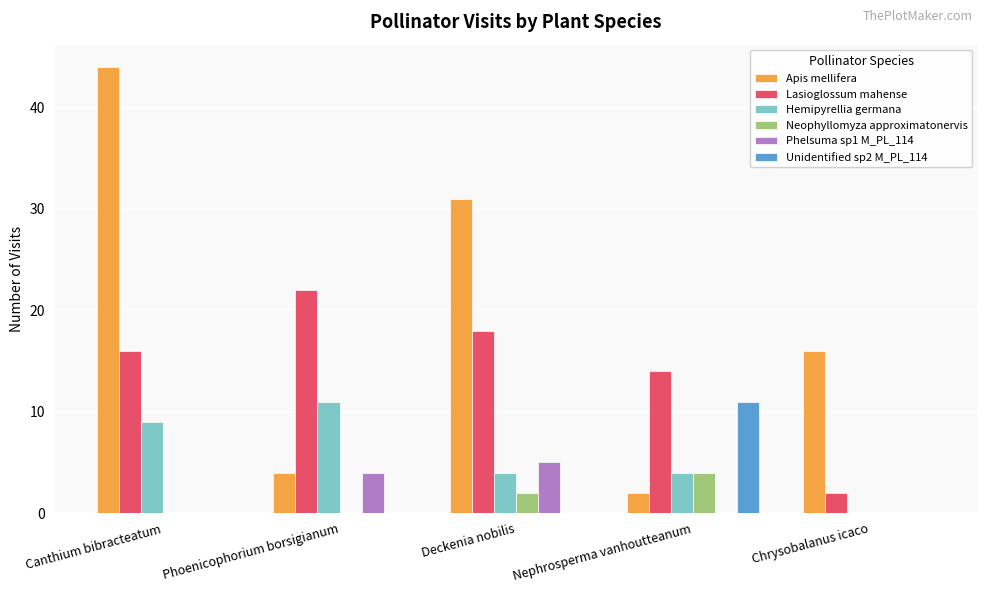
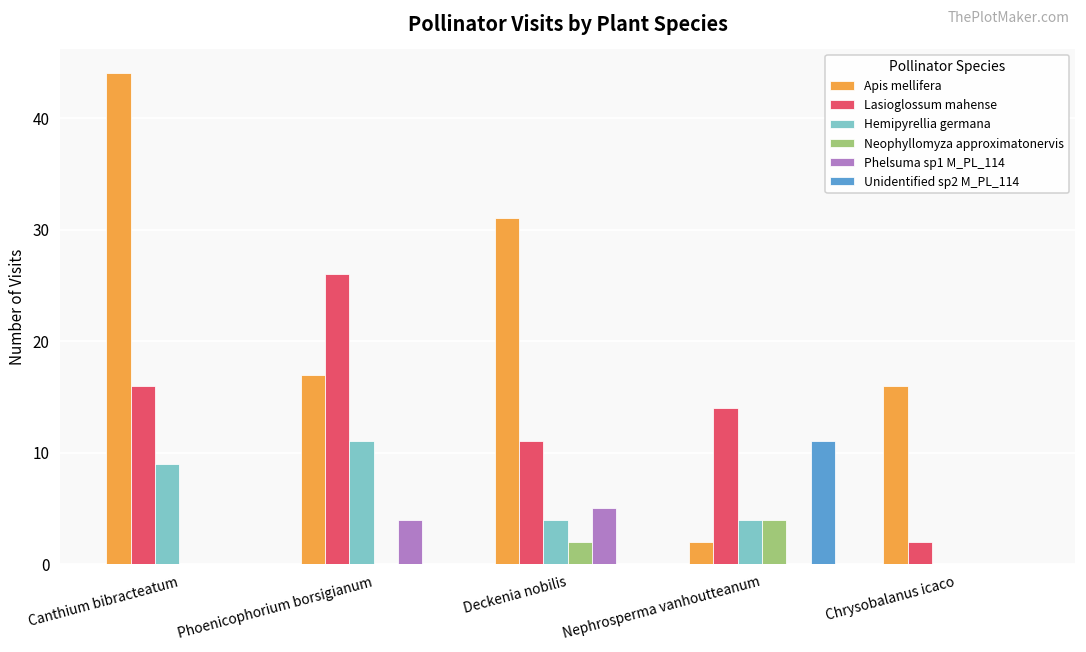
  {
    "Apis mellifera": {
      "Canthium bibracteatum": 44,
-     "Phoenicophorium borsigianum": 4,
+     "Phoenicophorium borsigianum": 17,
      "Deckenia nobilis": 31,
      "Nephrosperma vanhoutteanum": 2,
      "Chrysobalanus icaco": 16
    },
    "Lasioglossum mahense": {
      "Canthium bibracteatum": 16,
-     "Phoenicophorium borsigianum": 22,
-     "Deckenia nobilis": 18,
+     "Phoenicophorium borsigianum": 26,
+     "Deckenia nobilis": 11,
      "Nephrosperma vanhoutteanum": 14,
      "Chrysobalanus icaco": 2
    },
    "Neophyllomyza approximatonervis": {
      "Canthium bibracteatum": 0,
      "Phoenicophorium borsigianum": 0,
      "Deckenia nobilis": 2,
      "Nephrosperma vanhoutteanum": 4,
      "Chrysobalanus icaco": 0
    },
    "Phelsuma sp1 M_PL_114": {
      "Canthium bibracteatum": 0,
      "Phoenicophorium borsigianum": 4,
      "Deckenia nobilis": 5,
      "Nephrosperma vanhoutteanum": 0,
      "Chrysobalanus icaco": 0
    }
  }
